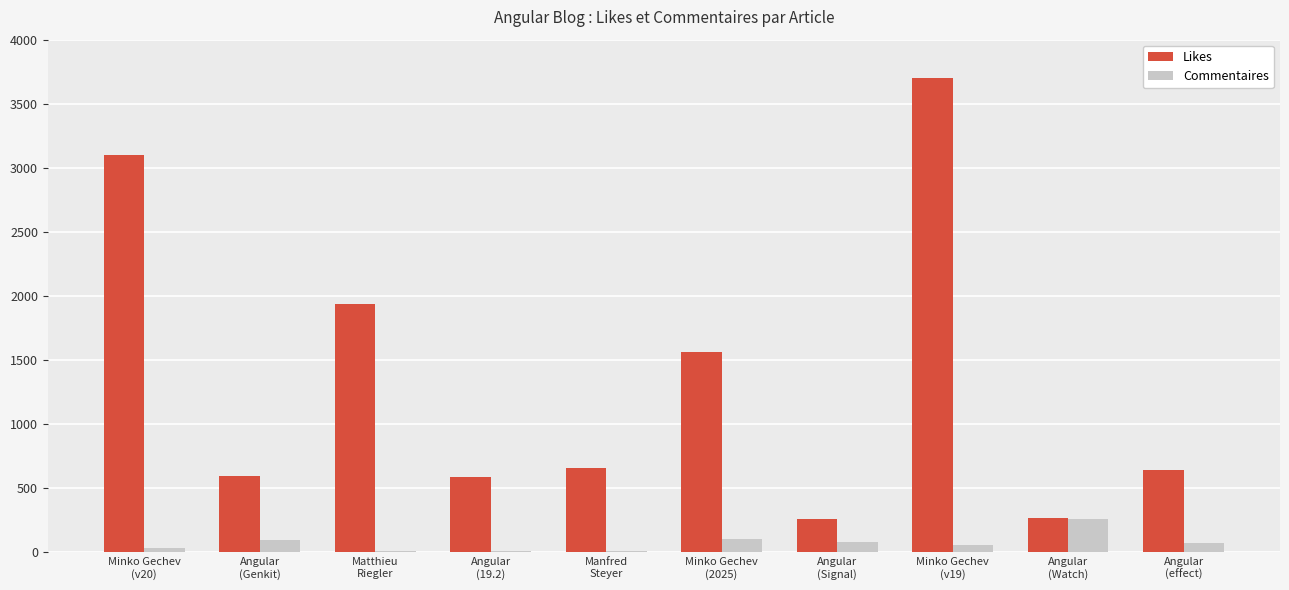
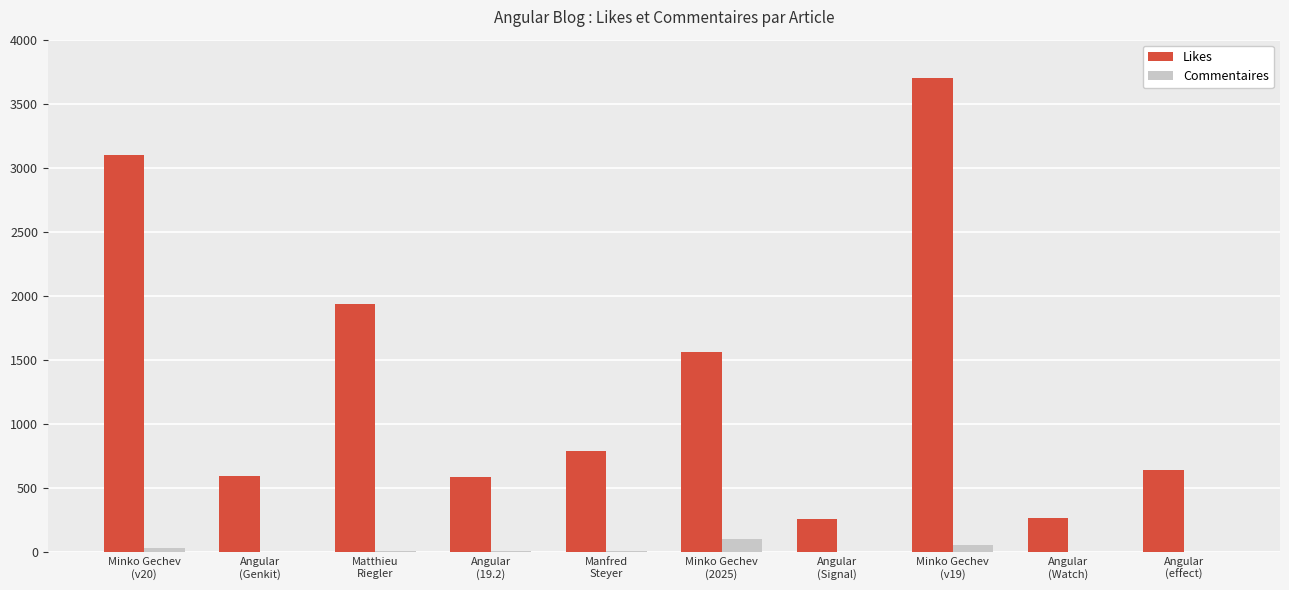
  {
    "Likes": {
      "Minko Gechev (v20)": 3100,
      "Angular (Genkit)": 600,
      "Matthieu Riegler": 1940,
      "Angular (19.2)": 580,
-     "Manfred Steyer": 660,
+     "Manfred Steyer": 790,
      "Minko Gechev (2025)": 1560,
      "Angular (Signal)": 260,
      "Minko Gechev (v19)": 3700,
      "Angular (Watch)": 270,
      "Angular (effect)": 640
    },
    "Commentaires": {
      "Minko Gechev (v20)": 30,
-     "Angular (Genkit)": 100,
+     "Angular (Genkit)": 10,
      "Minko Gechev (2025)": 100,
-     "Angular (Signal)": 80,
+     "Angular (Signal)": 0,
      "Minko Gechev (v19)": 60,
-     "Angular (Watch)": 260,
-     "Angular (effect)": 70
+     "Angular (Watch)": 0,
+     "Angular (effect)": 0
    }
  }
